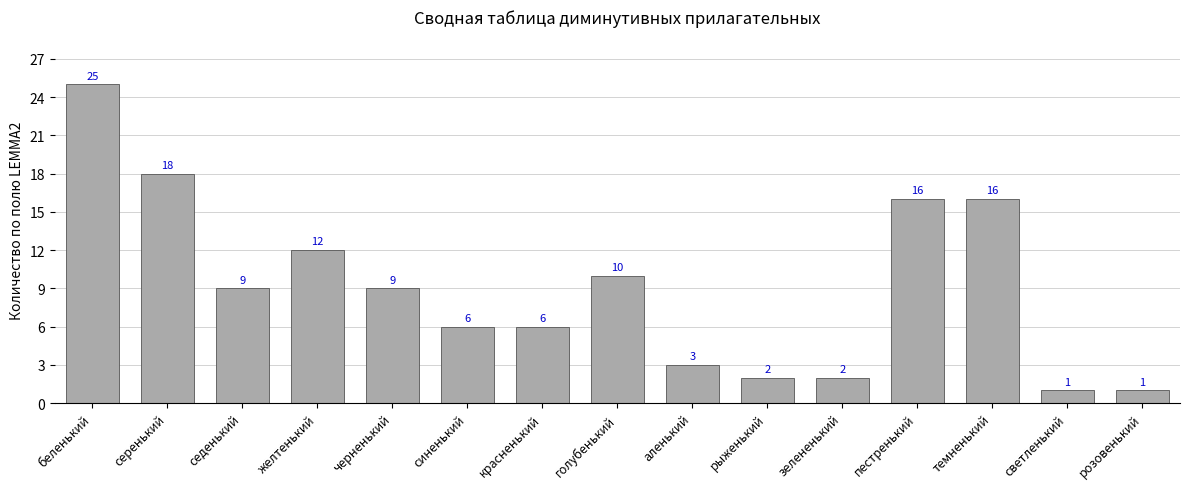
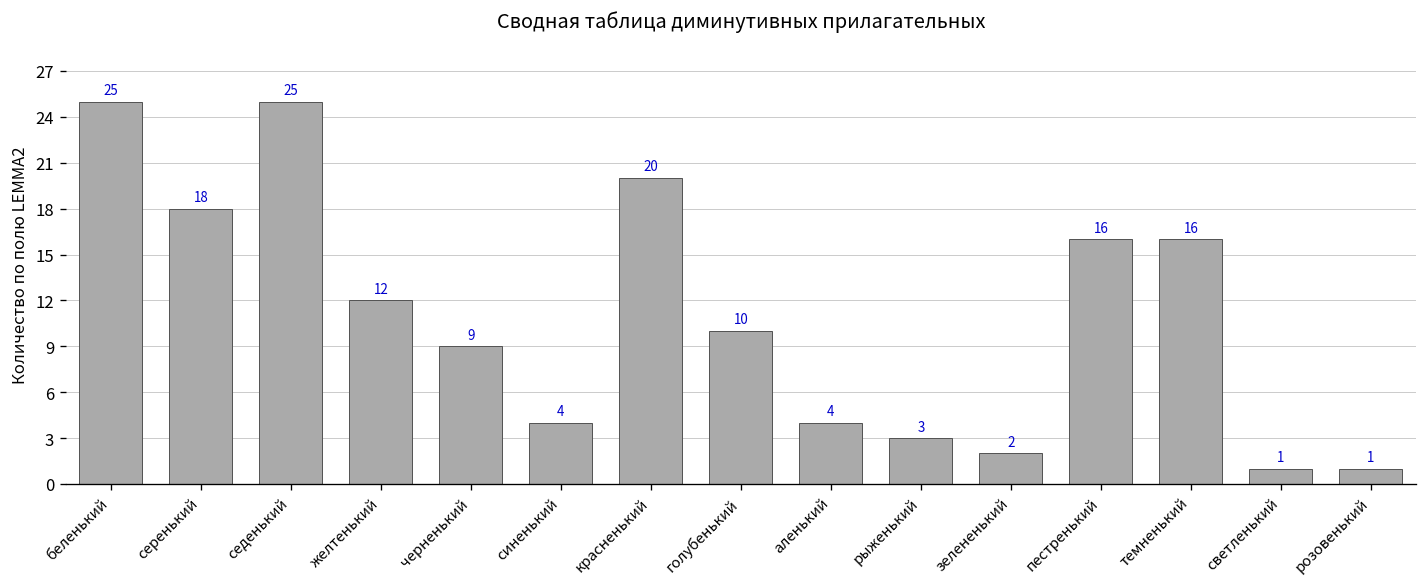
  {
    "беленький": 25,
    "серенький": 18,
-   "седенький": 9,
+   "седенький": 25,
    "желтенький": 12,
    "черненький": 9,
-   "синенький": 6,
-   "красненький": 6,
+   "синенький": 4,
+   "красненький": 20,
    "голубенький": 10,
-   "аленький": 3,
-   "рыженький": 2,
+   "аленький": 4,
+   "рыженький": 3,
    "зелененький": 2,
    "пестренький": 16,
    "темненький": 16,
    "светленький": 1,
    "розовенький": 1
  }
